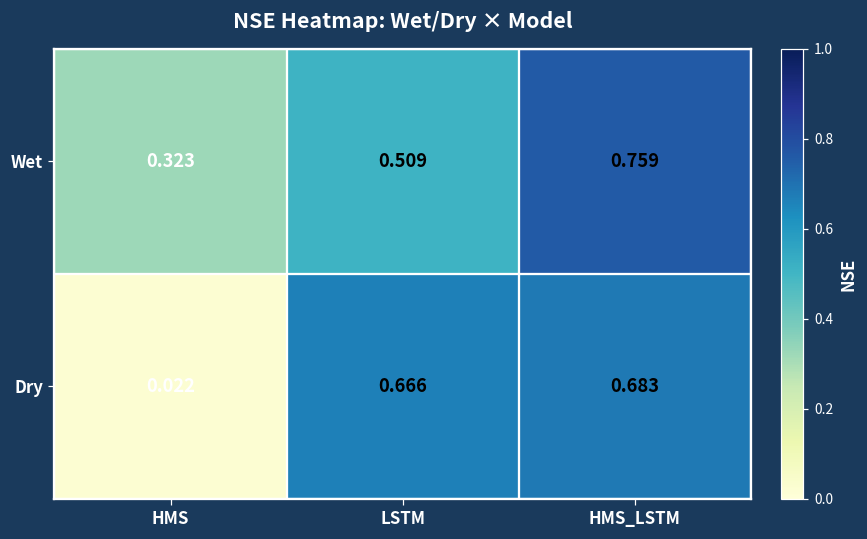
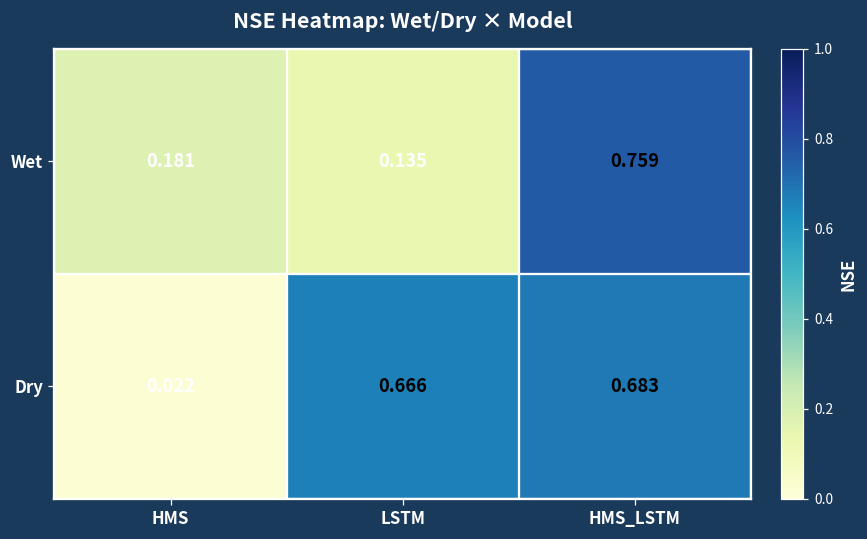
  {
    "Wet": {
-     "HMS": 0.323,
-     "LSTM": 0.509,
+     "HMS": 0.181,
+     "LSTM": 0.135,
      "HMS_LSTM": 0.759
    },
    "Dry": {
      "LSTM": 0.666,
      "HMS_LSTM": 0.683
    }
  }
